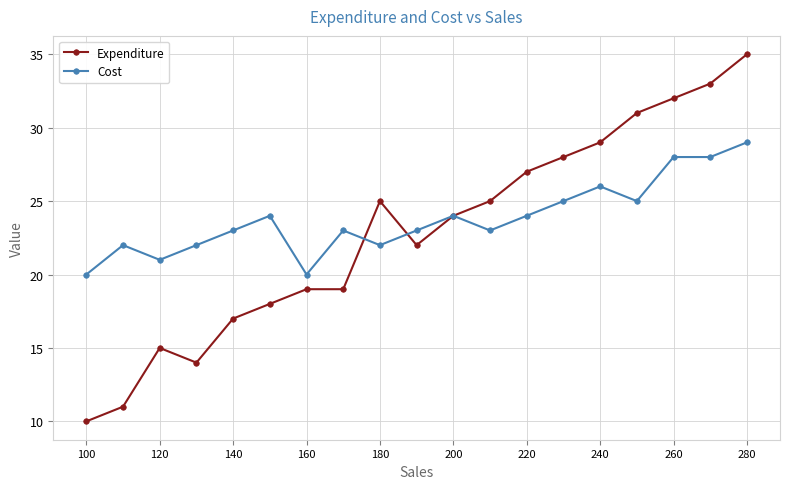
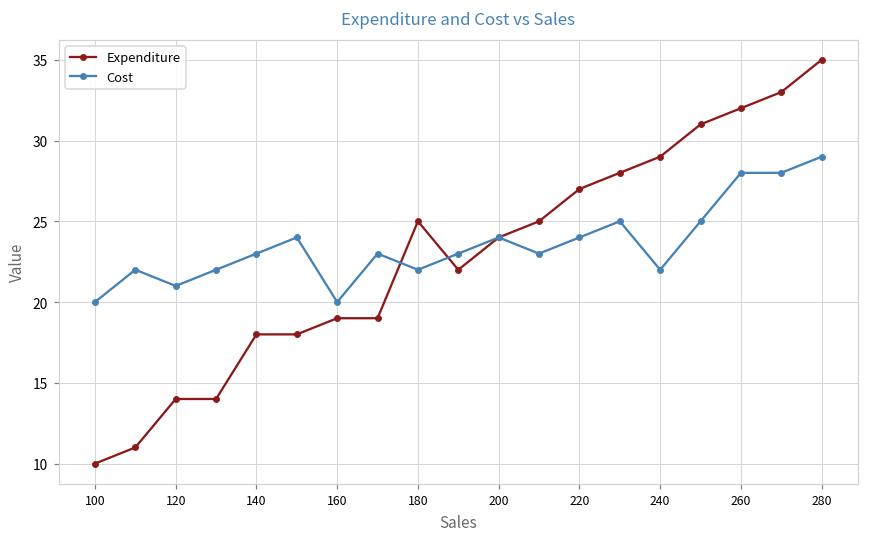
  {
    "Expenditure": {
      "100": 10,
-     "120": 15,
-     "140": 17,
+     "120": 14,
+     "140": 18,
      "160": 19,
      "180": 25,
      "220": 27,
      "240": 29,
      "260": 32,
      "280": 35
    },
    "Cost": {
      "100": 20,
      "120": 21,
      "140": 23,
      "160": 20,
      "180": 22,
      "220": 24,
-     "240": 26,
+     "240": 22,
      "260": 28,
      "280": 29
    }
  }
